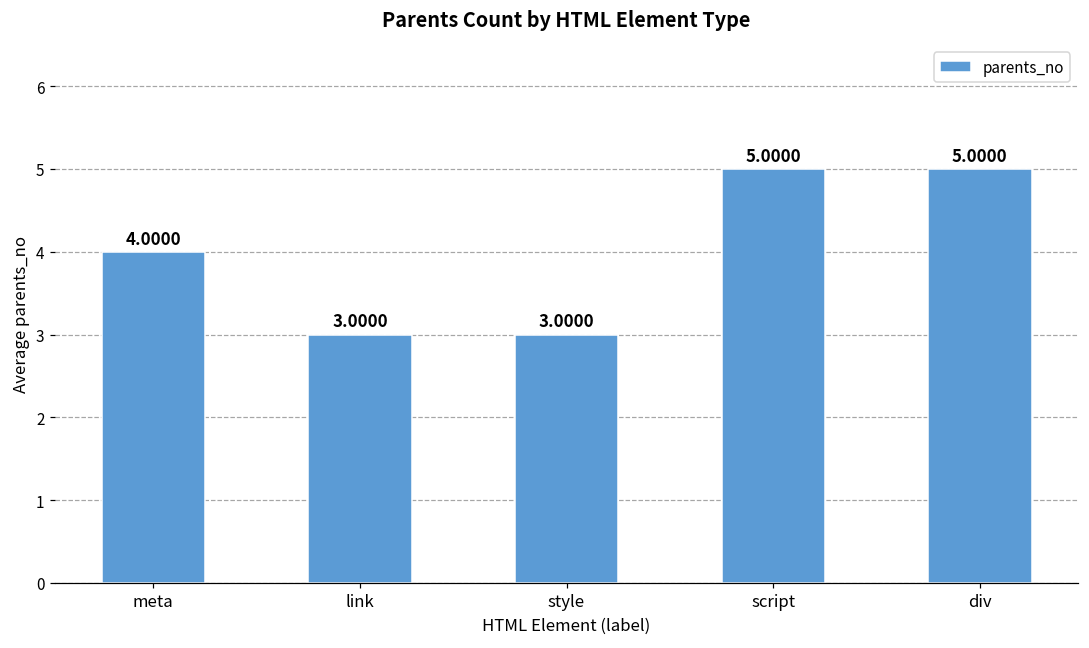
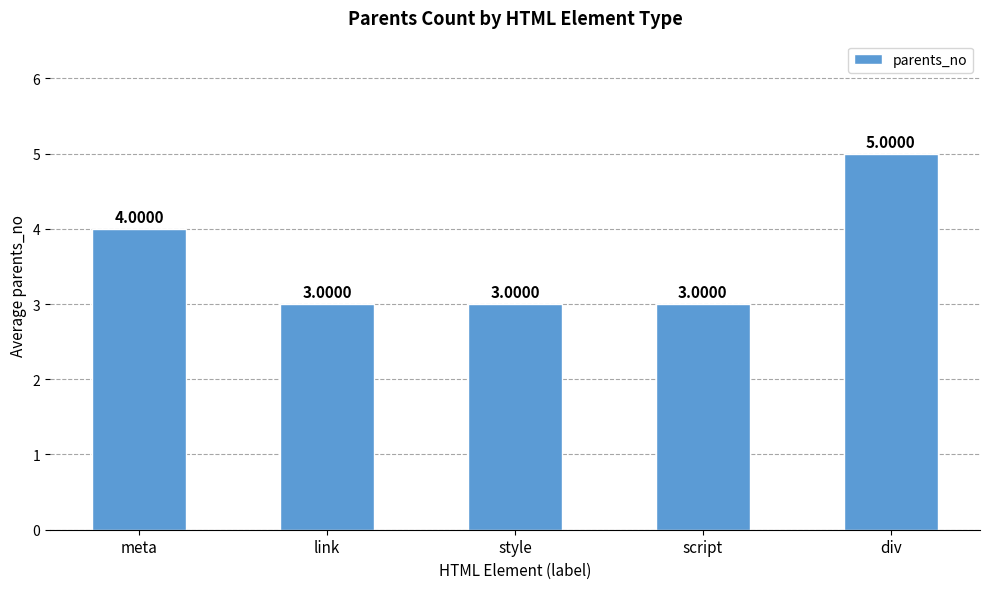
  {
    "meta": 4.0000,
    "link": 3.0000,
    "style": 3.0000,
-   "script": 5.0000,
+   "script": 3.0000,
    "div": 5.0000
  }
